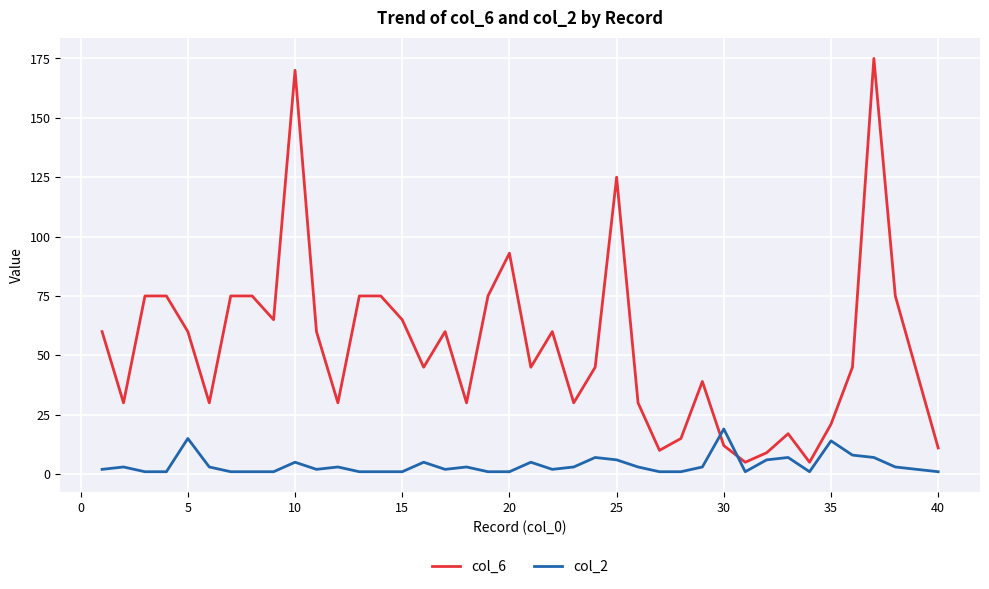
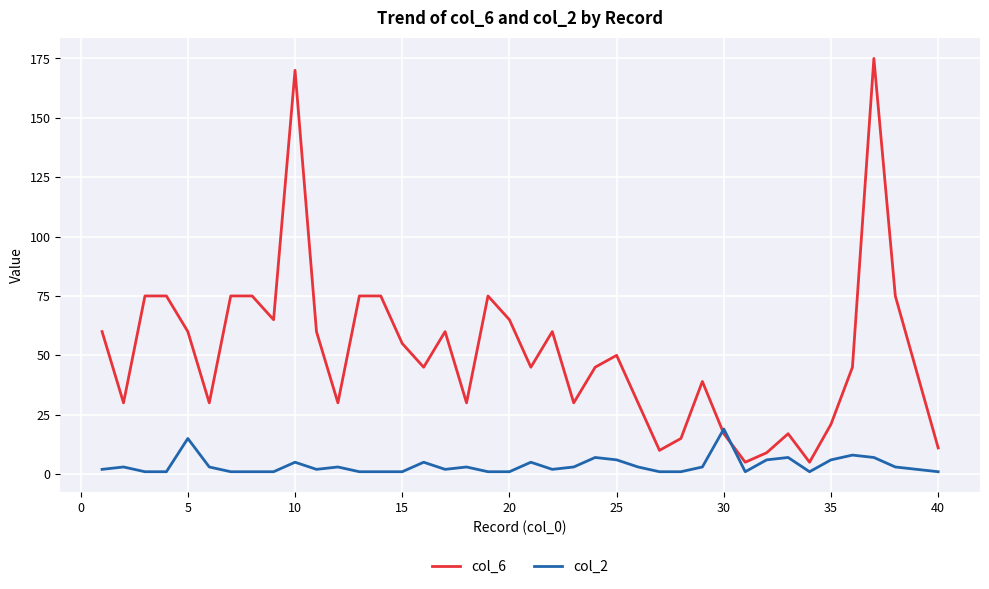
  {
    "col_6": {
      "5": 60,
      "10": 170,
-     "15": 65,
-     "20": 93,
-     "25": 125,
-     "30": 12,
+     "15": 55,
+     "20": 65,
+     "25": 50,
+     "30": 17,
      "35": 21,
      "40": 11
    },
    "col_2": {
      "5": 15,
      "10": 5,
      "15": 1,
      "20": 1,
      "25": 6,
      "30": 19,
-     "35": 14,
+     "35": 6,
      "40": 1
    }
  }
